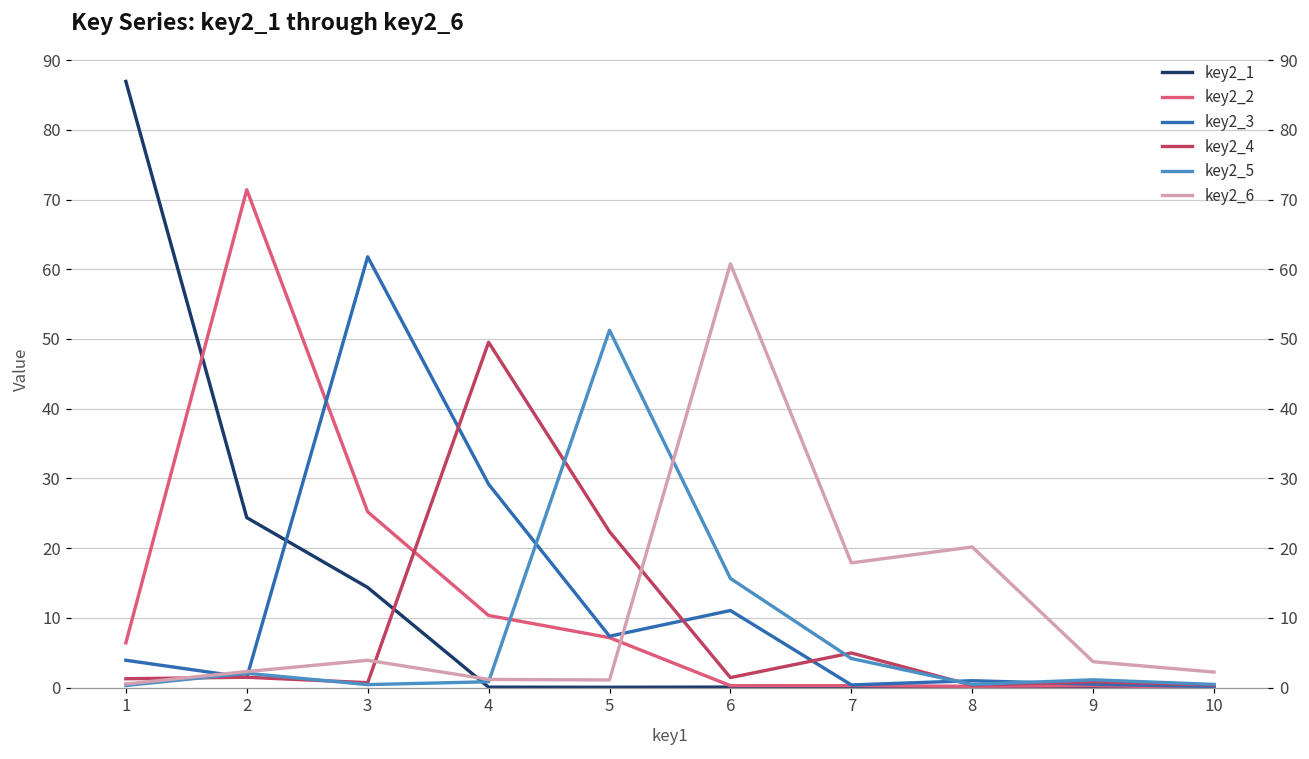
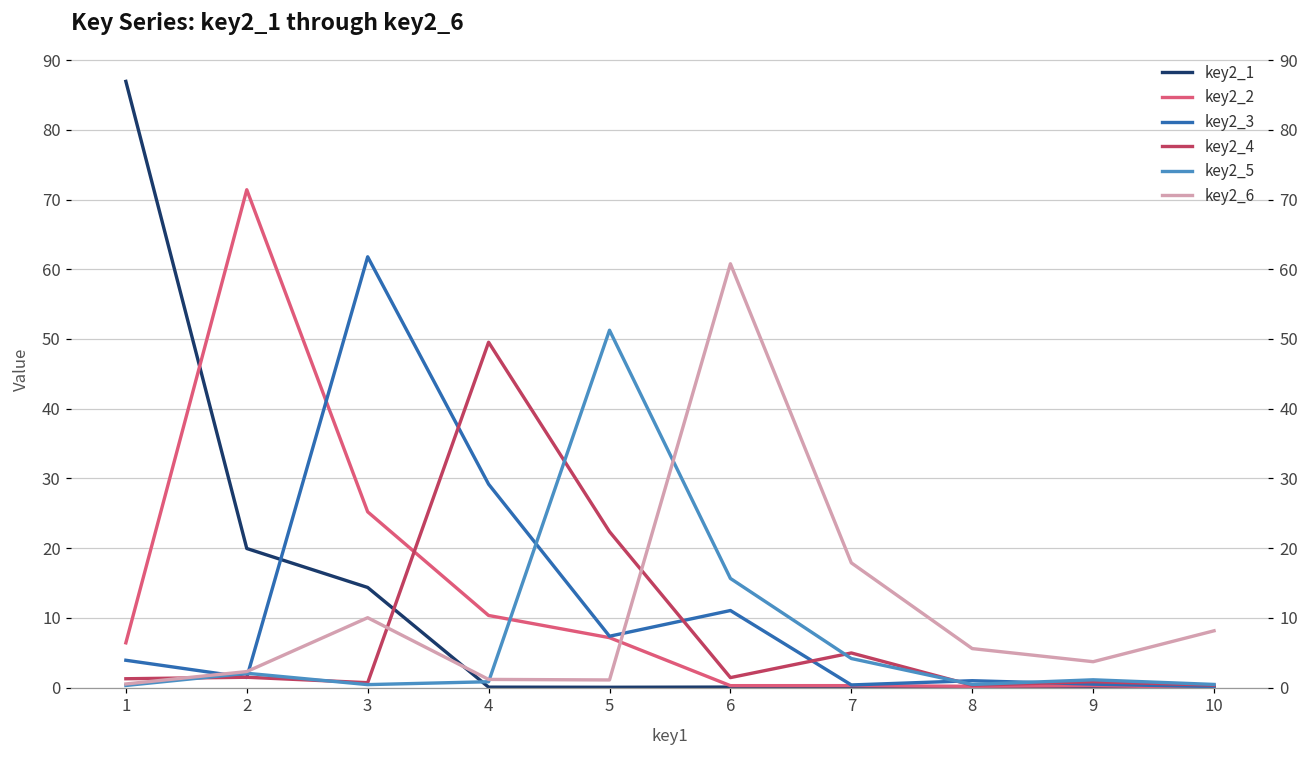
  {
    "key2_1": {
      "1": 87,
-     "2": 24,
+     "2": 20,
      "3": 14,
      "4": 0,
      "5": 0
    },
    "key2_6": {
-     "3": 4,
+     "3": 10,
      "5": 1,
      "6": 61,
      "7": 18,
-     "8": 20,
+     "8": 6,
      "9": 4,
-     "10": 2
+     "10": 8
    }
  }
